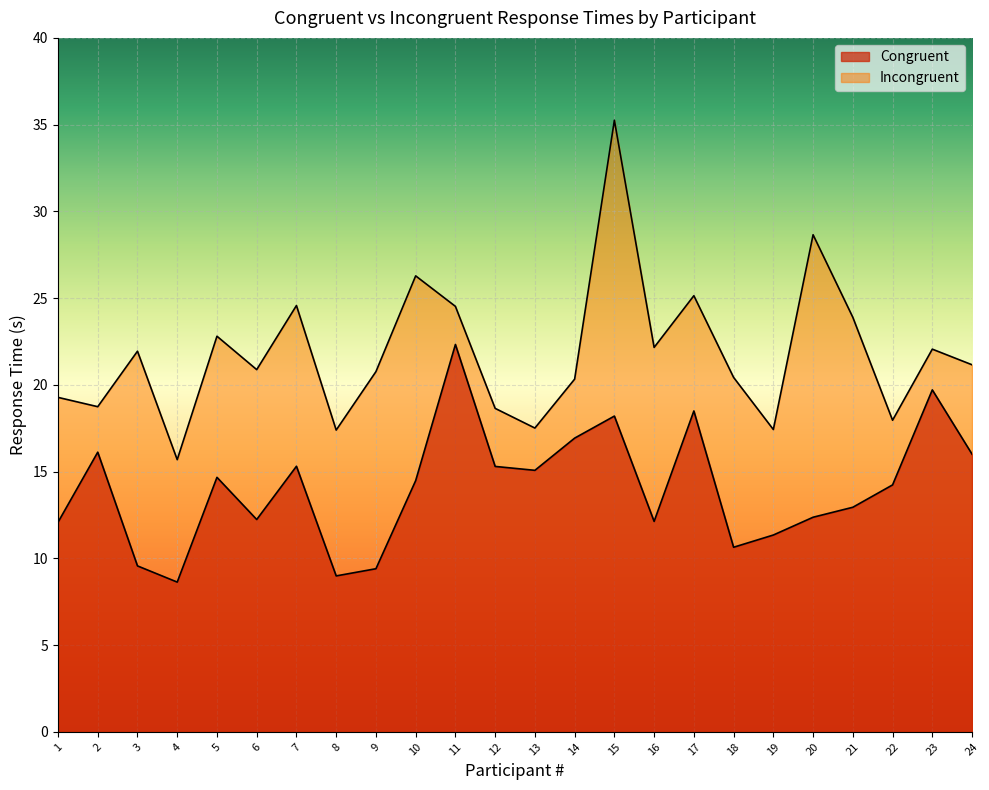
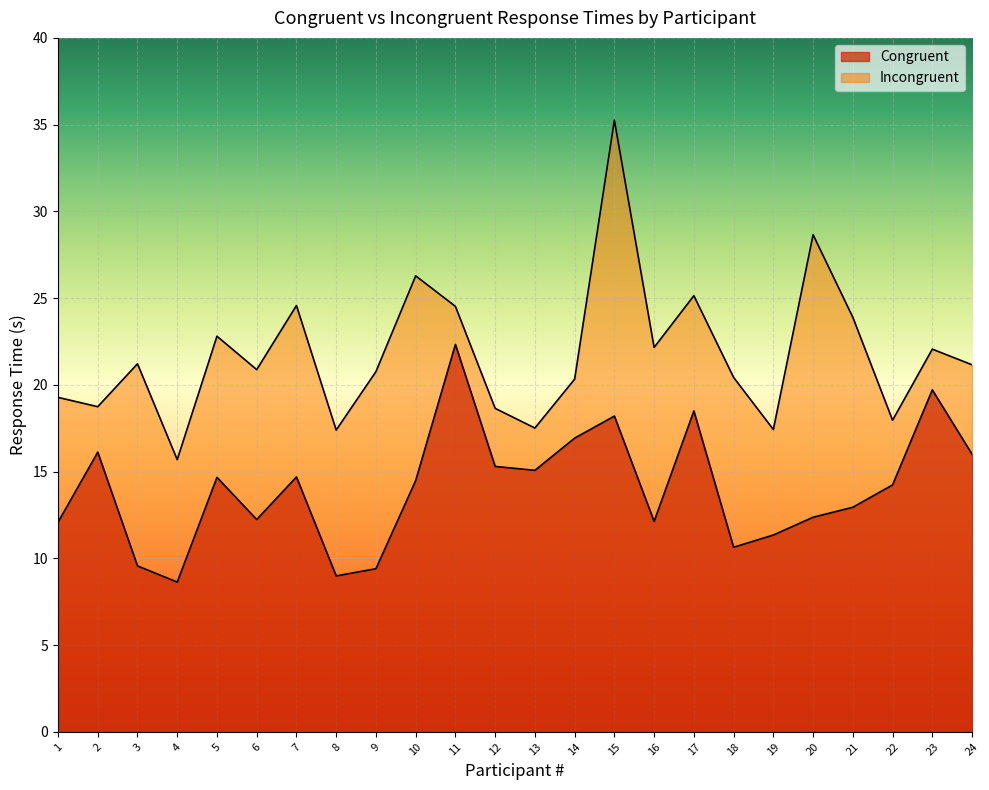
  {
    "Congruent": {
      "1": 12.1,
      "2": 16.1,
      "3": 9.6,
      "4": 8.6,
      "5": 14.7,
      "6": 12.2,
-     "7": 15.3,
+     "7": 14.7,
      "8": 9.0,
      "9": 9.4,
      "10": 14.5,
      "11": 22.3,
      "12": 15.3,
      "13": 15.1,
      "14": 16.9,
      "15": 18.2,
      "16": 12.1,
      "17": 18.5,
      "18": 10.6,
      "19": 11.3,
      "20": 12.4,
      "21": 12.9,
      "22": 14.2,
      "23": 19.7,
      "24": 16.0
    },
    "Incongruent": {
      "1": 19.3,
      "2": 18.7,
-     "3": 21.9,
+     "3": 21.2,
      "4": 15.7,
      "5": 22.8,
      "6": 20.9,
      "7": 24.6,
      "8": 17.4,
      "9": 20.8,
      "10": 26.3,
      "11": 24.5,
      "12": 18.6,
      "13": 17.5,
      "14": 20.3,
      "15": 35.3,
      "16": 22.2,
      "17": 25.1,
      "18": 20.4,
      "19": 17.4,
      "20": 28.7,
      "21": 23.9,
      "22": 18.0,
      "23": 22.1,
      "24": 21.2
    }
  }
